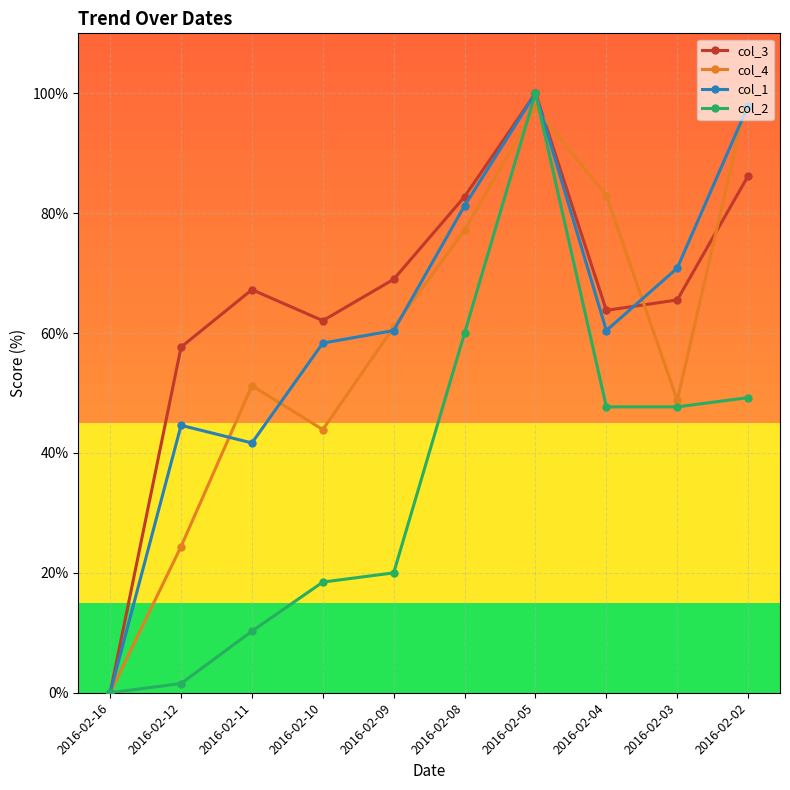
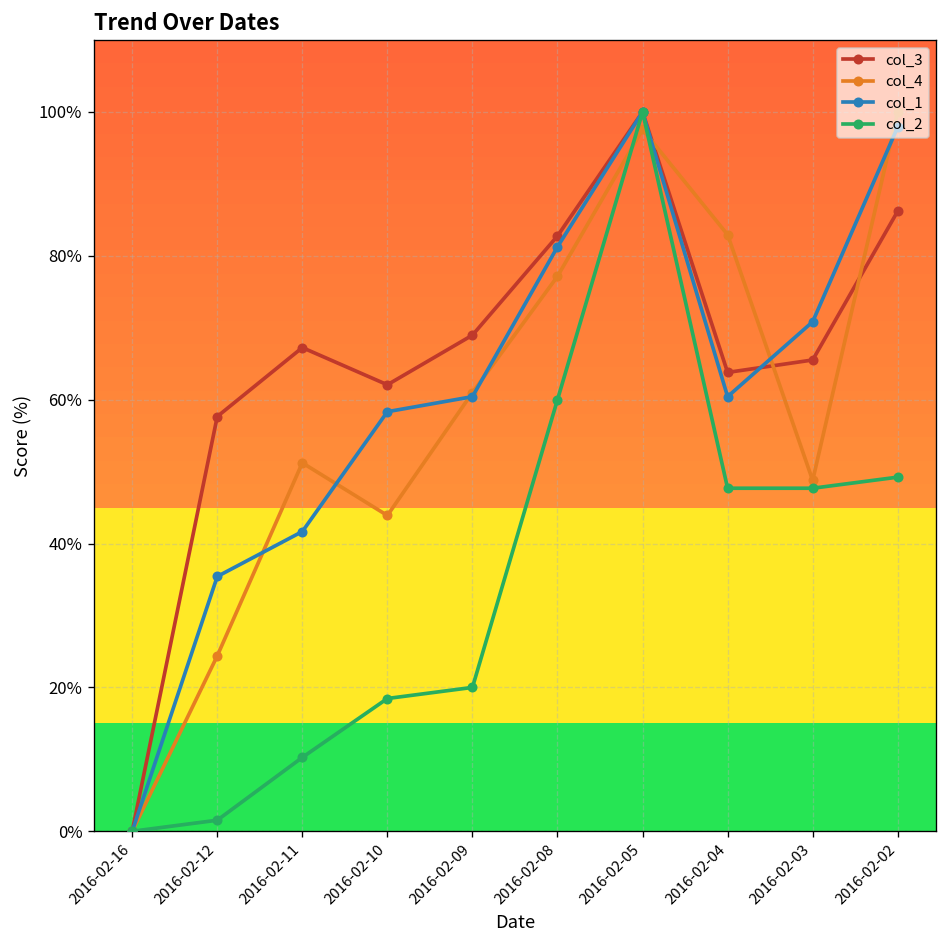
  {
    "col_3": {
      "2016-02-12": "58%",
      "2016-02-11": "67%",
      "2016-02-10": "62%",
      "2016-02-09": "69%",
      "2016-02-08": "83%",
      "2016-02-04": "64%",
      "2016-02-03": "66%",
      "2016-02-02": "86%"
    },
    "col_4": {
      "2016-02-12": "24%",
      "2016-02-11": "51%",
      "2016-02-10": "44%",
      "2016-02-09": "61%",
      "2016-02-08": "77%",
      "2016-02-05": "98%",
      "2016-02-04": "83%",
      "2016-02-03": "49%"
    },
    "col_1": {
-     "2016-02-12": "45%",
+     "2016-02-12": "35%",
      "2016-02-11": "42%",
      "2016-02-10": "58%",
      "2016-02-09": "60%",
      "2016-02-08": "81%",
      "2016-02-04": "60%",
      "2016-02-03": "71%"
    },
    "col_2": {
      "2016-02-12": "2%",
      "2016-02-11": "10%",
      "2016-02-10": "18%",
      "2016-02-09": "20%",
      "2016-02-08": "60%",
      "2016-02-04": "48%",
      "2016-02-03": "48%",
      "2016-02-02": "49%"
    }
  }
